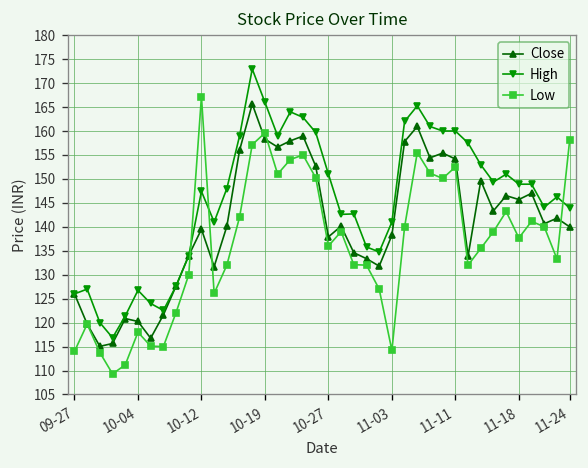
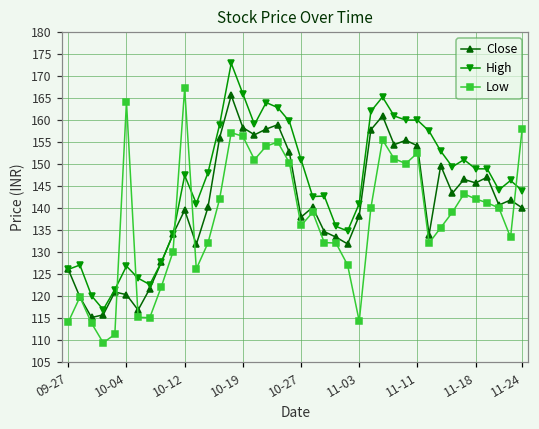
  {
    "Low": {
      "09-27": 114,
-     "10-04": 118,
+     "10-04": 164,
      "10-12": 167,
-     "10-19": 160,
+     "10-19": 156,
      "10-27": 136,
      "11-03": 114,
      "11-11": 153,
-     "11-18": 138,
+     "11-18": 142,
      "11-24": 158
    }
  }
